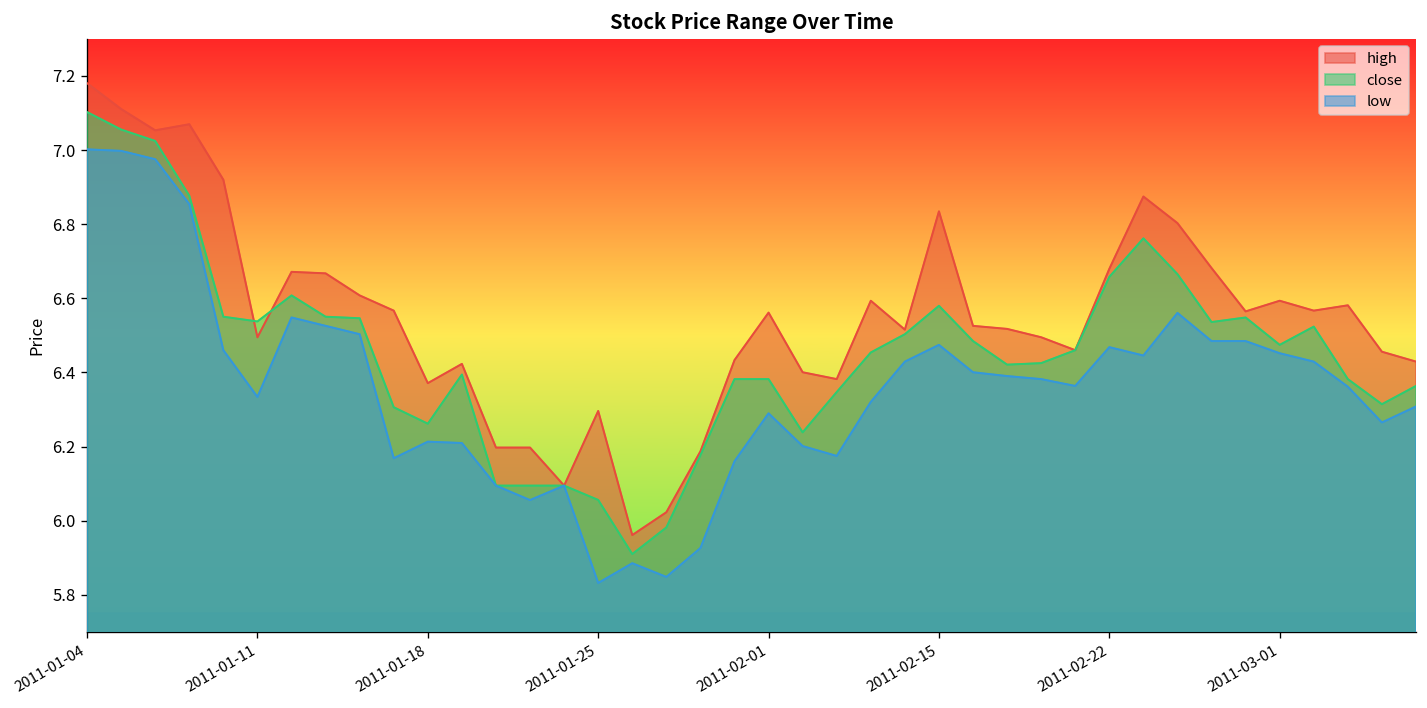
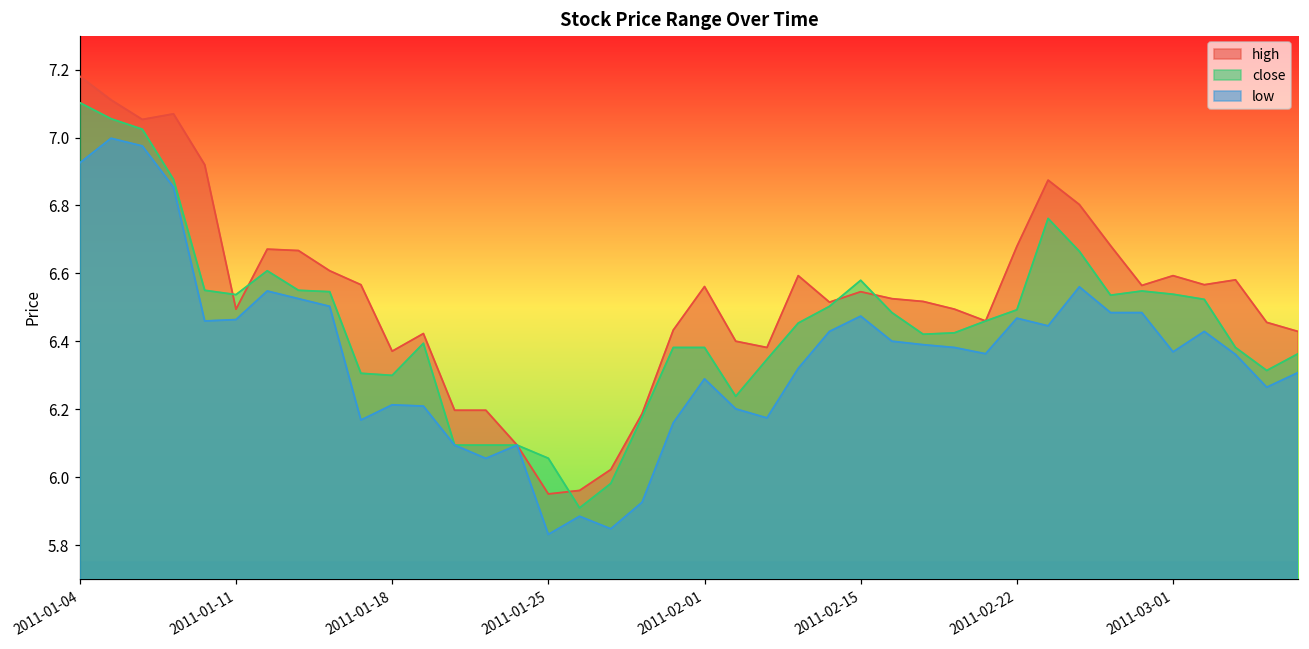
  {
    "high": {
      "2011-01-04": 7.18,
      "2011-01-11": 6.49,
      "2011-01-18": 6.37,
-     "2011-01-25": 6.30,
+     "2011-01-25": 5.95,
      "2011-02-01": 6.56,
-     "2011-02-15": 6.83,
+     "2011-02-15": 6.55,
      "2011-02-22": 6.68,
      "2011-03-01": 6.59
    },
    "close": {
      "2011-01-04": 7.10,
      "2011-01-11": 6.54,
-     "2011-01-18": 6.26,
+     "2011-01-18": 6.30,
      "2011-01-25": 6.06,
      "2011-02-01": 6.38,
      "2011-02-15": 6.58,
-     "2011-02-22": 6.66,
-     "2011-03-01": 6.47
+     "2011-02-22": 6.49,
+     "2011-03-01": 6.54
    },
    "low": {
-     "2011-01-04": 7.00,
-     "2011-01-11": 6.33,
+     "2011-01-04": 6.93,
+     "2011-01-11": 6.46,
      "2011-01-18": 6.21,
      "2011-01-25": 5.83,
      "2011-02-01": 6.29,
      "2011-02-15": 6.47,
      "2011-02-22": 6.47,
-     "2011-03-01": 6.45
+     "2011-03-01": 6.37
    }
  }
